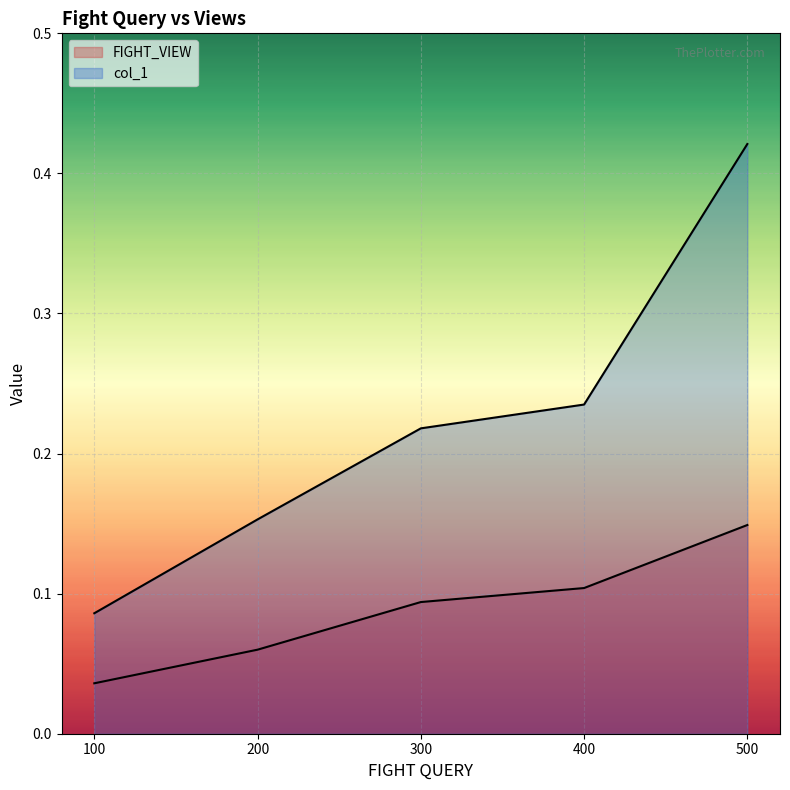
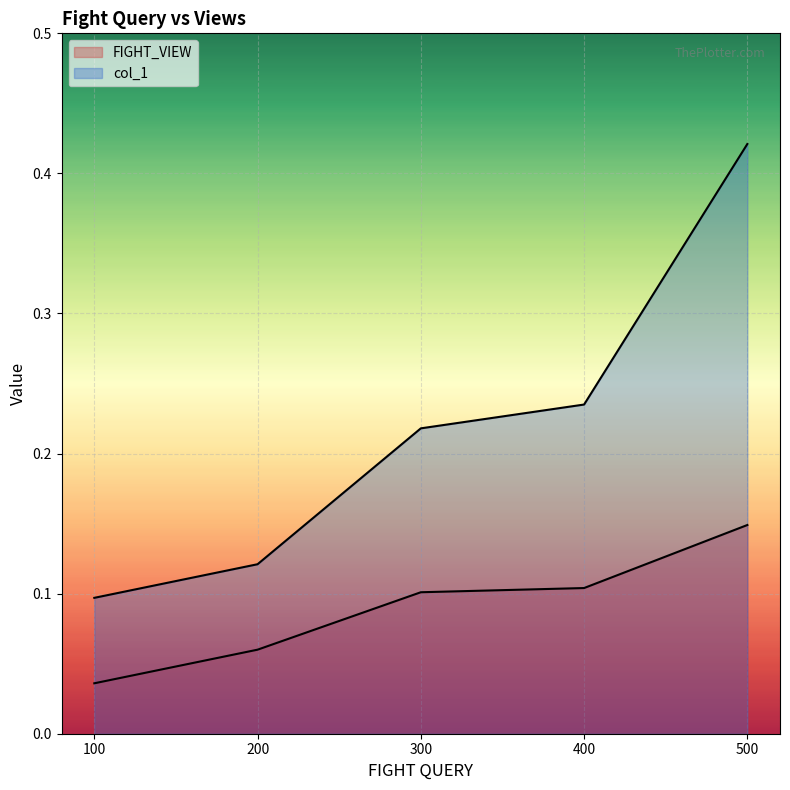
  {
    "FIGHT_VIEW": {
      "100": 0.036,
      "200": 0.060,
-     "300": 0.094,
+     "300": 0.101,
      "400": 0.104,
      "500": 0.149
    },
    "col_1": {
-     "100": 0.086,
-     "200": 0.153,
+     "100": 0.097,
+     "200": 0.121,
      "300": 0.218,
      "400": 0.235,
      "500": 0.421
    }
  }
